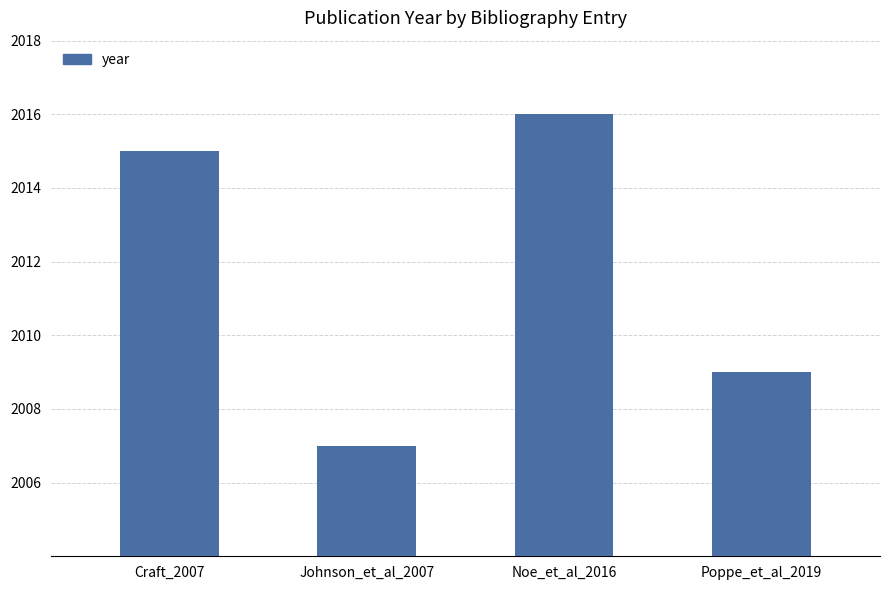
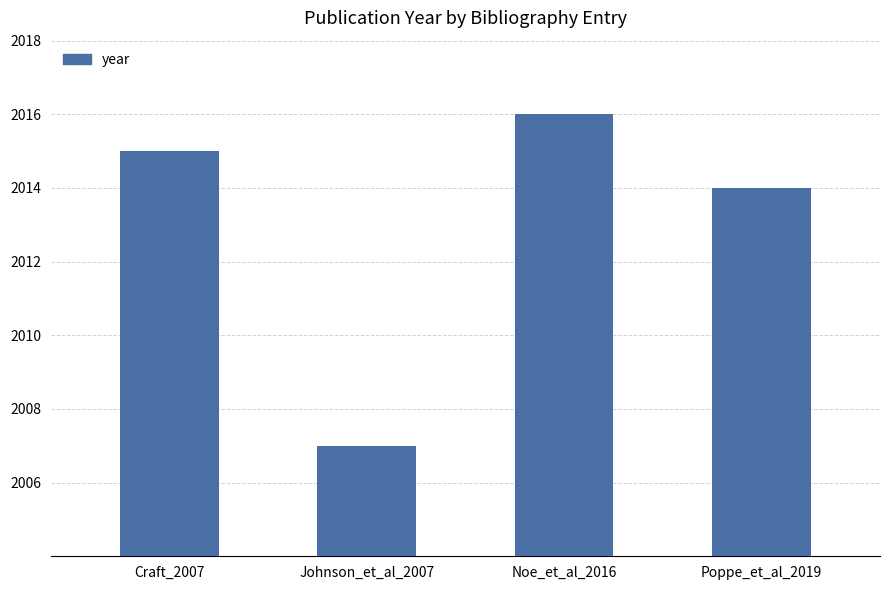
  {
    "Craft_2007": 2015,
    "Johnson_et_al_2007": 2007,
    "Noe_et_al_2016": 2016,
-   "Poppe_et_al_2019": 2009
+   "Poppe_et_al_2019": 2014
  }
